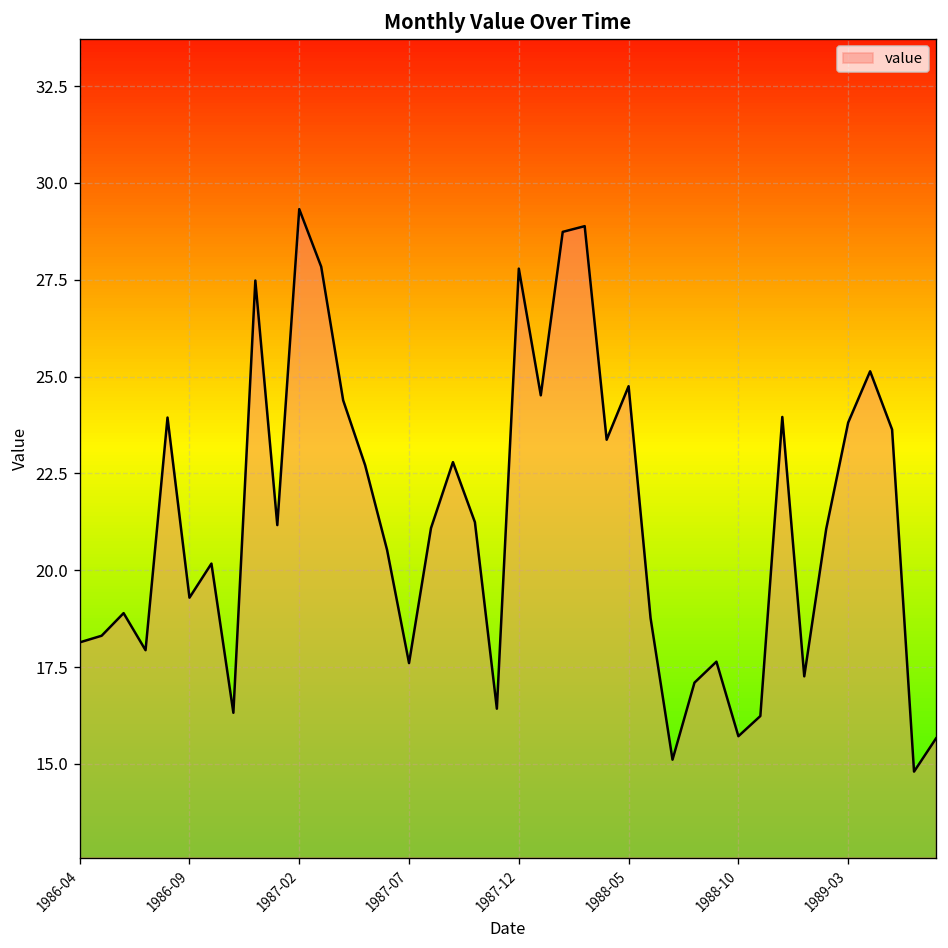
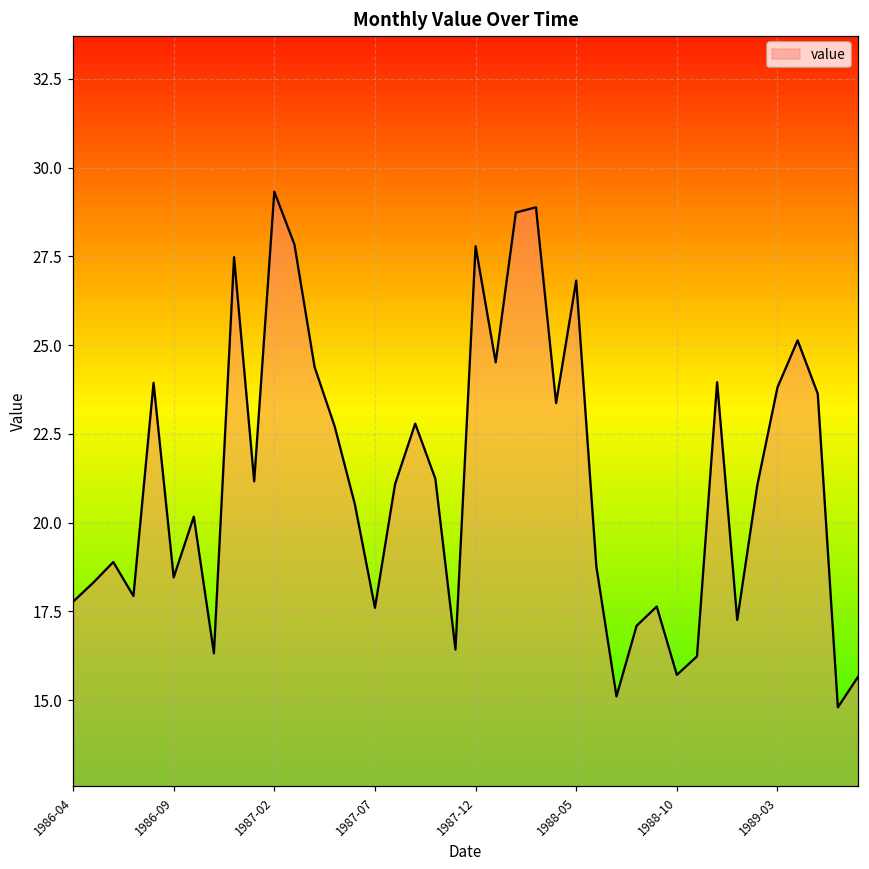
  {
-   "1986-04": 18.1,
-   "1986-09": 19.3,
+   "1986-04": 17.8,
+   "1986-09": 18.5,
    "1987-02": 29.3,
    "1987-07": 17.6,
    "1987-12": 27.8,
-   "1988-05": 24.8,
+   "1988-05": 26.8,
    "1988-10": 15.7,
    "1989-03": 23.8
  }
